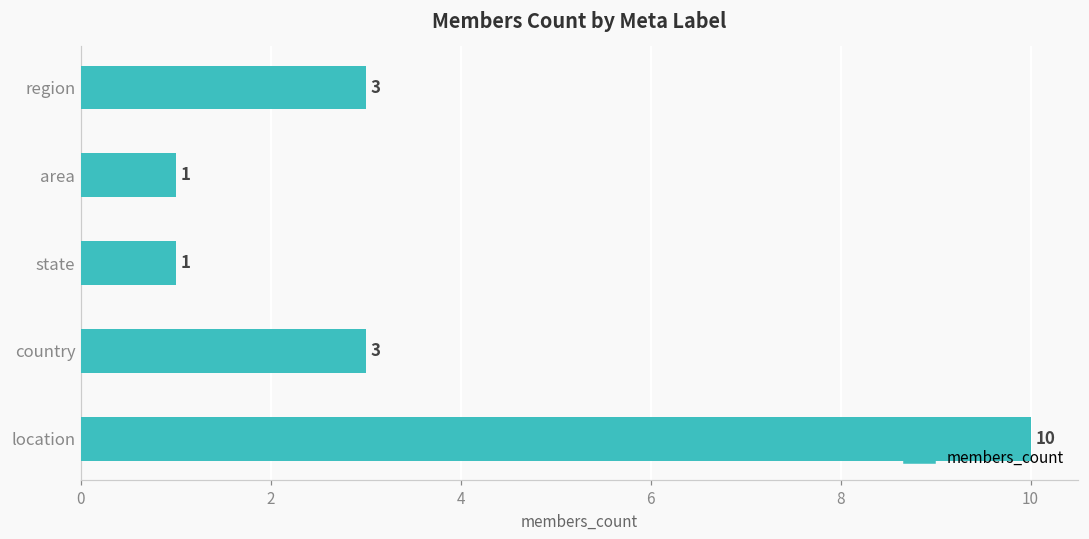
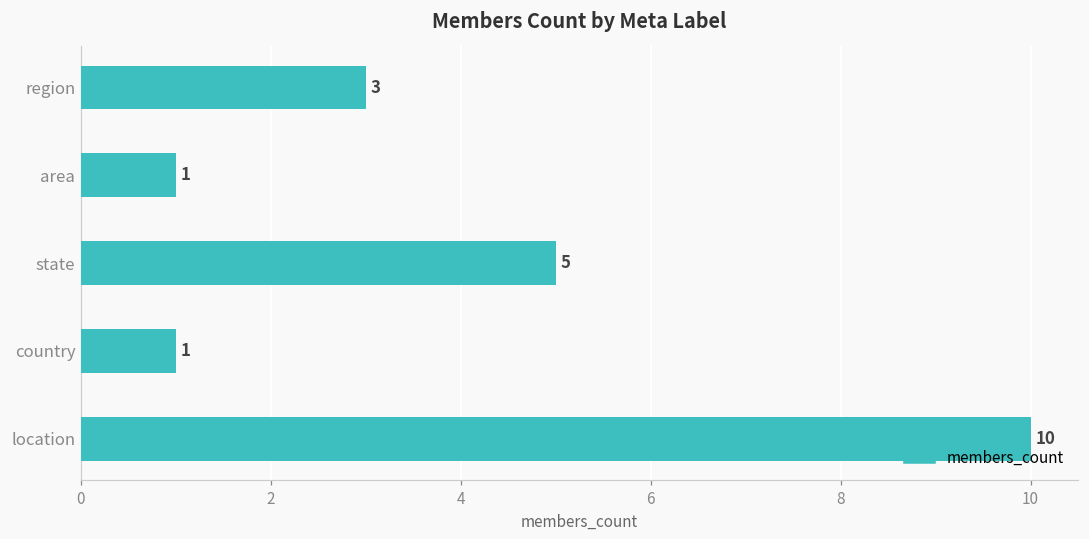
  {
    "region": 3,
    "area": 1,
-   "state": 1,
-   "country": 3,
+   "state": 5,
+   "country": 1,
    "location": 10
  }
